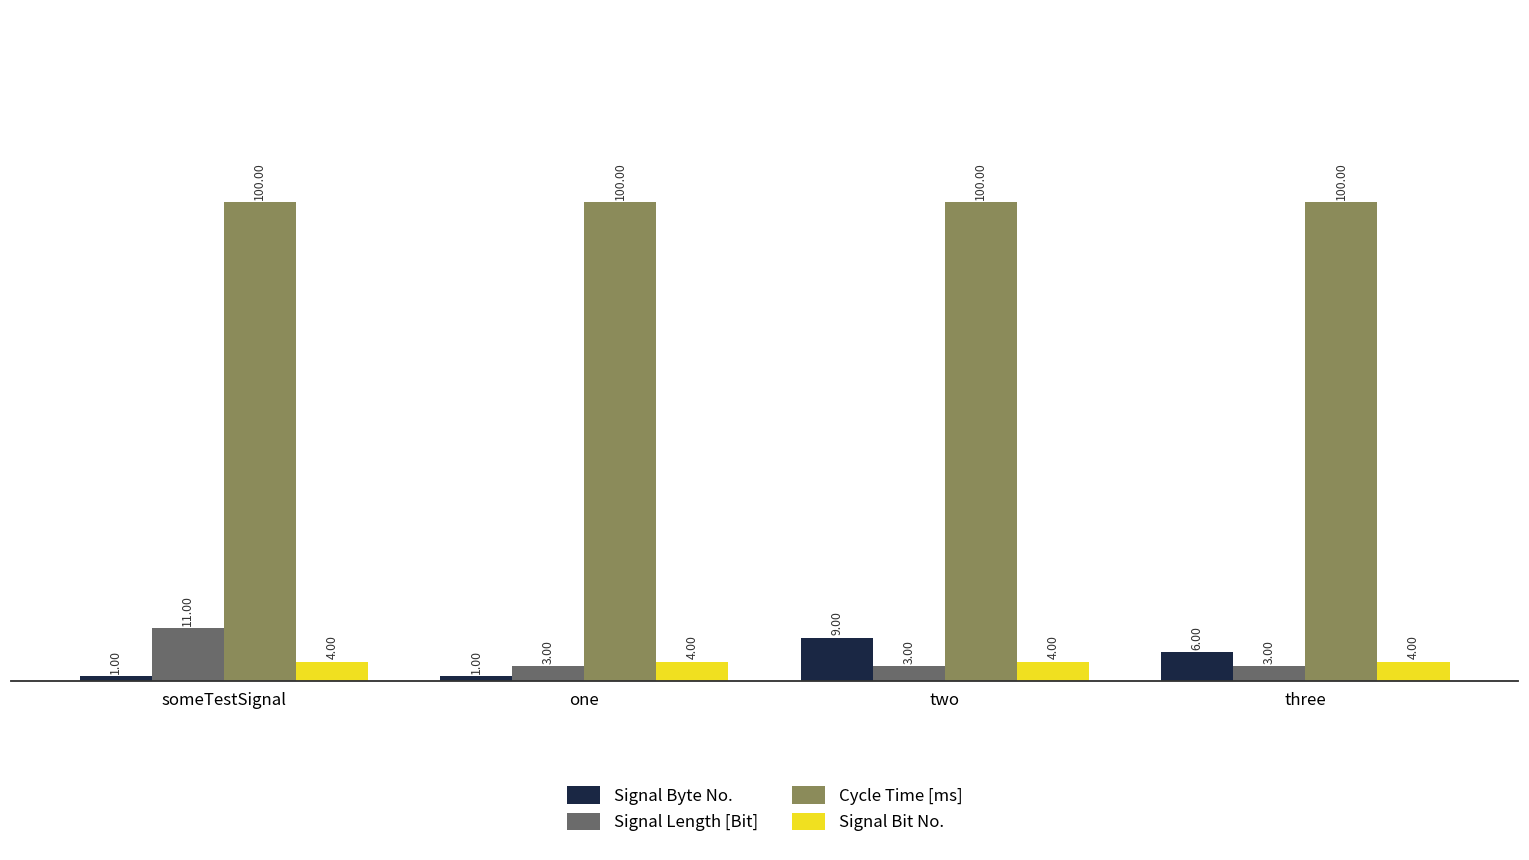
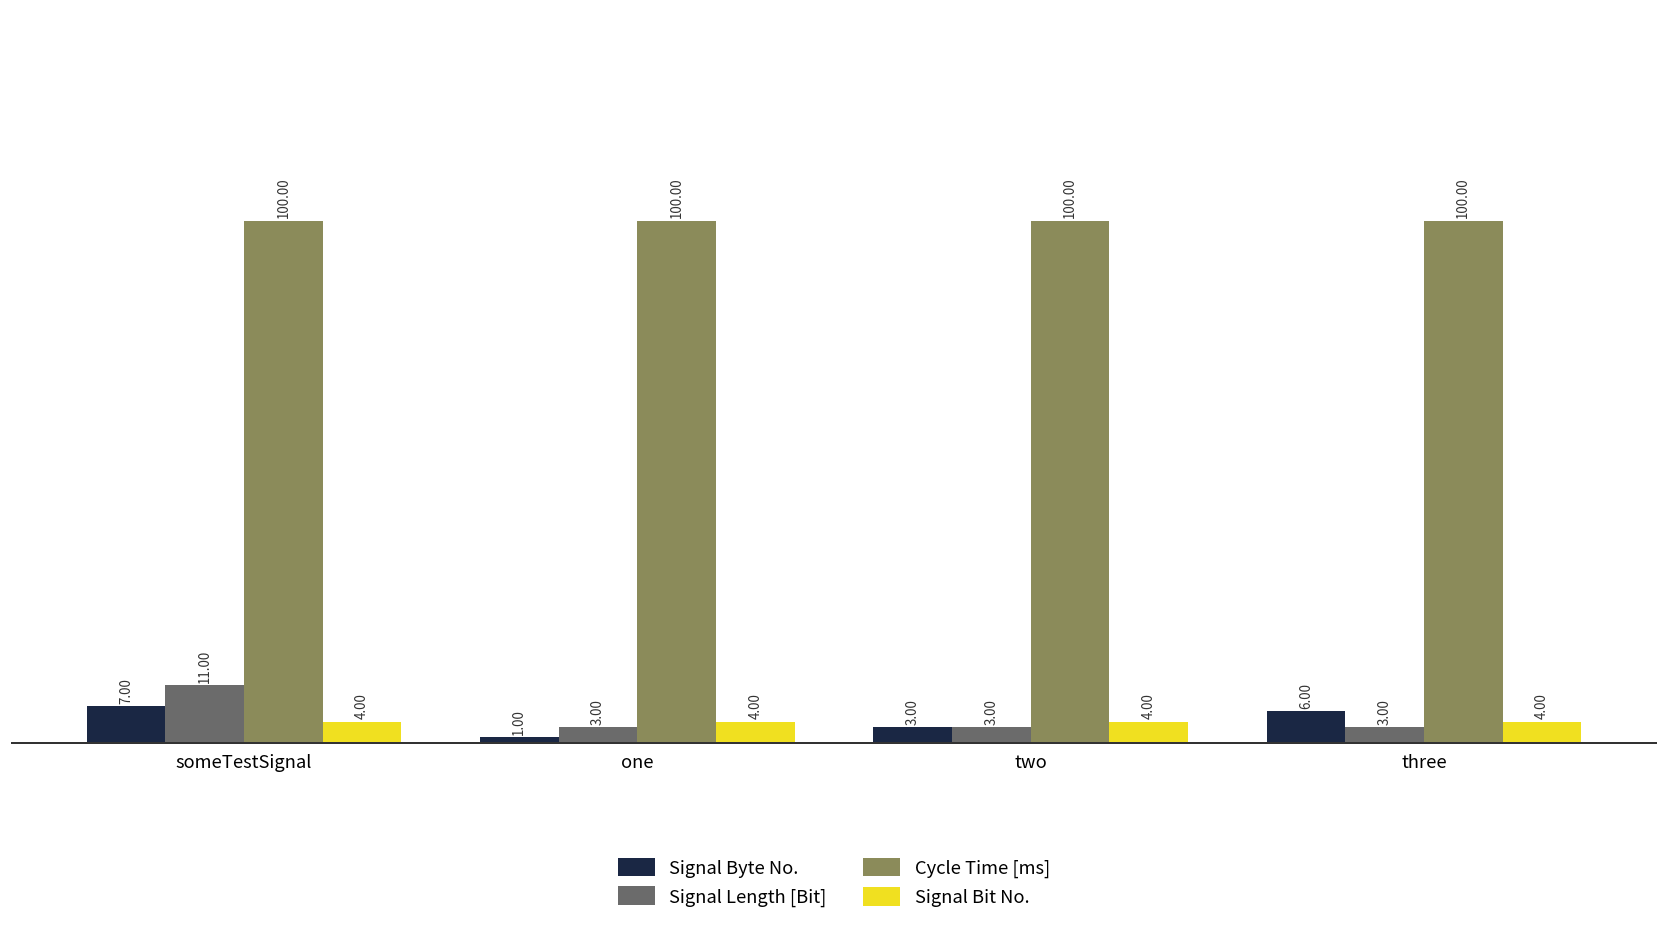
  {
    "Signal Byte No.": {
-     "someTestSignal": 1.00,
+     "someTestSignal": 7.00,
      "one": 1.00,
-     "two": 9.00,
+     "two": 3.00,
      "three": 6.00
    },
    "Signal Bit No.": {
      "someTestSignal": 4.00,
      "one": 4.00,
      "two": 4.00,
      "three": 4.00
    }
  }
